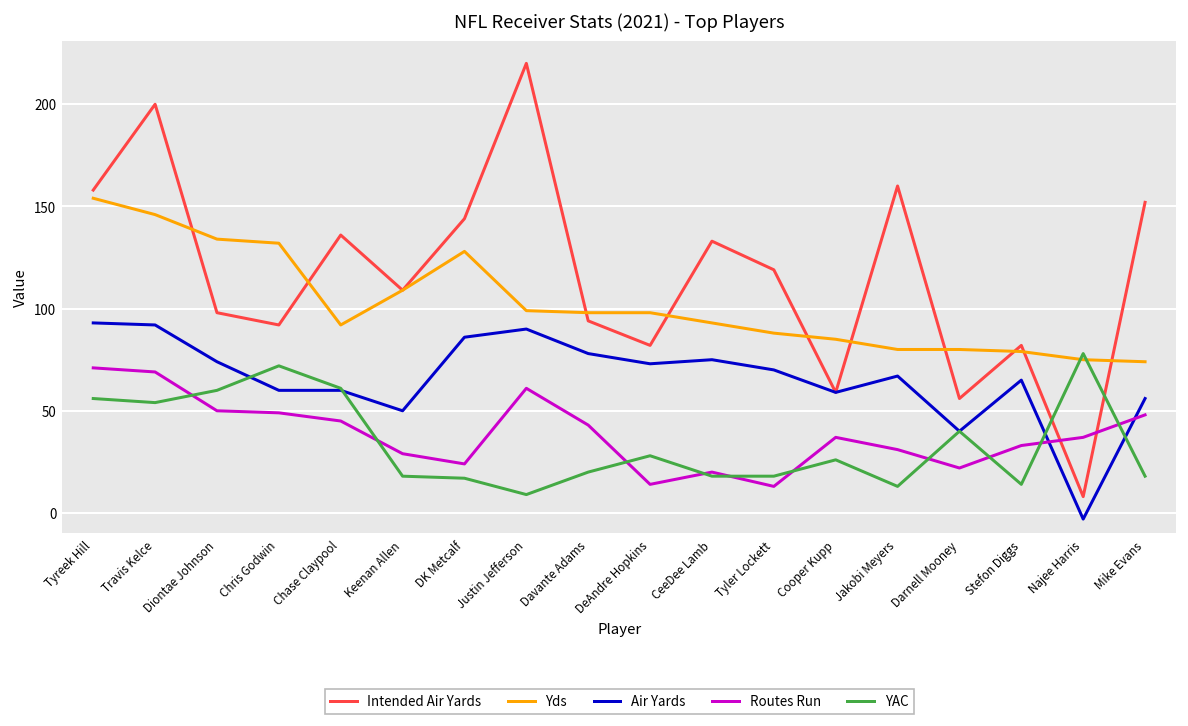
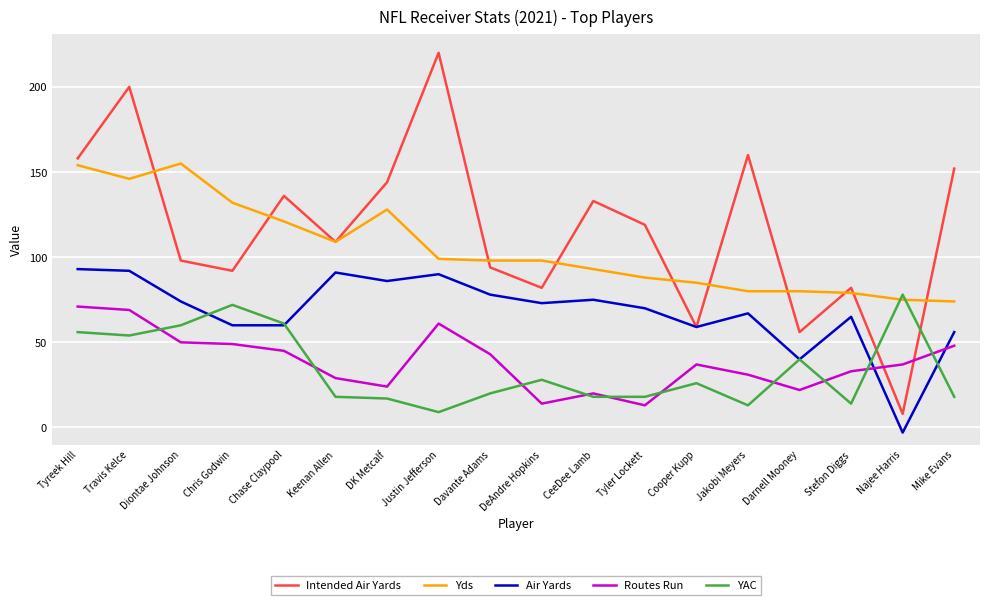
  {
    "Intended Air Yards": {
      "Tyreek Hill": 158,
      "Travis Kelce": 200,
      "Diontae Johnson": 98,
      "Chris Godwin": 92,
      "Chase Claypool": 136,
      "DK Metcalf": 144,
      "Justin Jefferson": 220,
      "Davante Adams": 94,
      "DeAndre Hopkins": 82,
      "CeeDee Lamb": 133,
      "Tyler Lockett": 119,
      "Jakobi Meyers": 160,
      "Darnell Mooney": 56,
      "Stefon Diggs": 82,
      "Najee Harris": 8,
      "Mike Evans": 152
    },
    "Yds": {
      "Tyreek Hill": 154,
      "Travis Kelce": 146,
-     "Diontae Johnson": 134,
+     "Diontae Johnson": 155,
      "Chris Godwin": 132,
-     "Chase Claypool": 92,
+     "Chase Claypool": 121,
      "DK Metcalf": 128,
      "Justin Jefferson": 99,
      "Davante Adams": 98,
      "DeAndre Hopkins": 98,
      "CeeDee Lamb": 93,
      "Tyler Lockett": 88,
      "Cooper Kupp": 85,
      "Jakobi Meyers": 80,
      "Darnell Mooney": 80,
      "Stefon Diggs": 79,
      "Najee Harris": 75,
      "Mike Evans": 74
    },
    "Air Yards": {
      "Tyreek Hill": 93,
      "Travis Kelce": 92,
      "Diontae Johnson": 74,
      "Chris Godwin": 60,
-     "Keenan Allen": 50,
+     "Keenan Allen": 91,
      "DK Metcalf": 86,
      "Justin Jefferson": 90,
      "Davante Adams": 78,
      "DeAndre Hopkins": 73,
      "CeeDee Lamb": 75,
      "Tyler Lockett": 70,
      "Jakobi Meyers": 67,
      "Stefon Diggs": 65,
      "Najee Harris": -3,
      "Mike Evans": 56
    },
    "Routes Run": {
      "Tyreek Hill": 71,
      "Travis Kelce": 69,
      "Diontae Johnson": 50,
      "Chris Godwin": 49,
      "Chase Claypool": 45,
      "Keenan Allen": 29,
      "DK Metcalf": 24,
      "Justin Jefferson": 61,
      "Davante Adams": 43,
      "DeAndre Hopkins": 14,
      "CeeDee Lamb": 20,
      "Tyler Lockett": 13,
      "Cooper Kupp": 37,
      "Jakobi Meyers": 31,
      "Darnell Mooney": 22,
      "Stefon Diggs": 33,
      "Najee Harris": 37,
      "Mike Evans": 48
    },
    "YAC": {
      "Tyreek Hill": 56,
      "Travis Kelce": 54,
      "Diontae Johnson": 60,
      "Chris Godwin": 72,
      "Keenan Allen": 18,
      "DK Metcalf": 17,
      "Justin Jefferson": 9,
      "Davante Adams": 20,
      "DeAndre Hopkins": 28,
      "CeeDee Lamb": 18,
      "Tyler Lockett": 18,
      "Cooper Kupp": 26,
      "Jakobi Meyers": 13,
      "Stefon Diggs": 14,
      "Najee Harris": 78,
      "Mike Evans": 18
    }
  }
